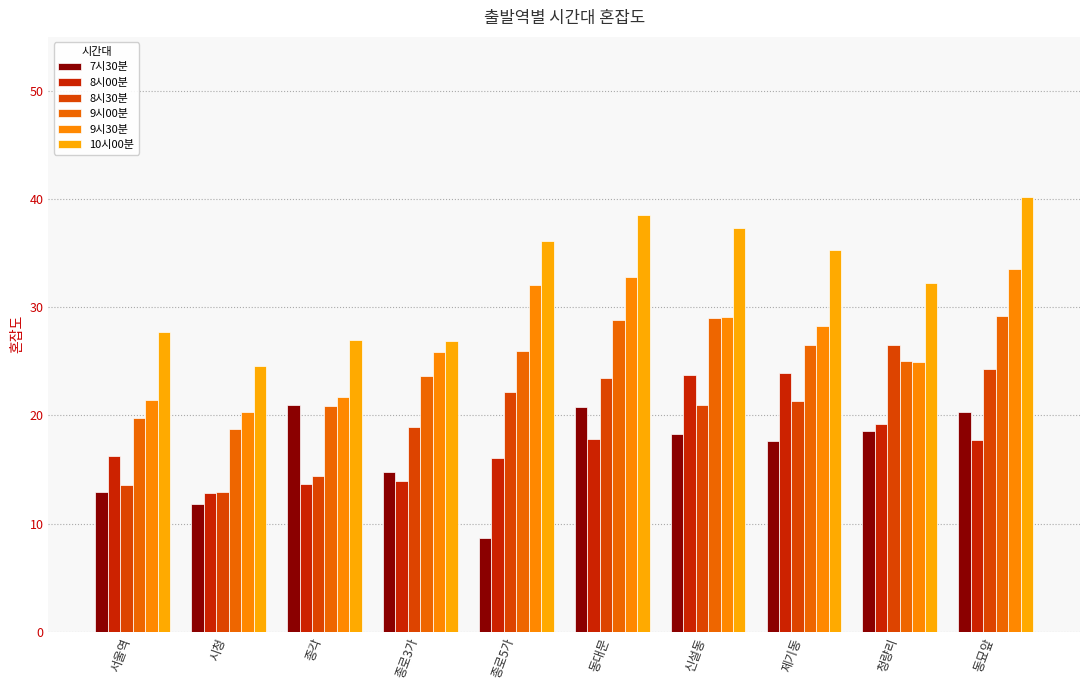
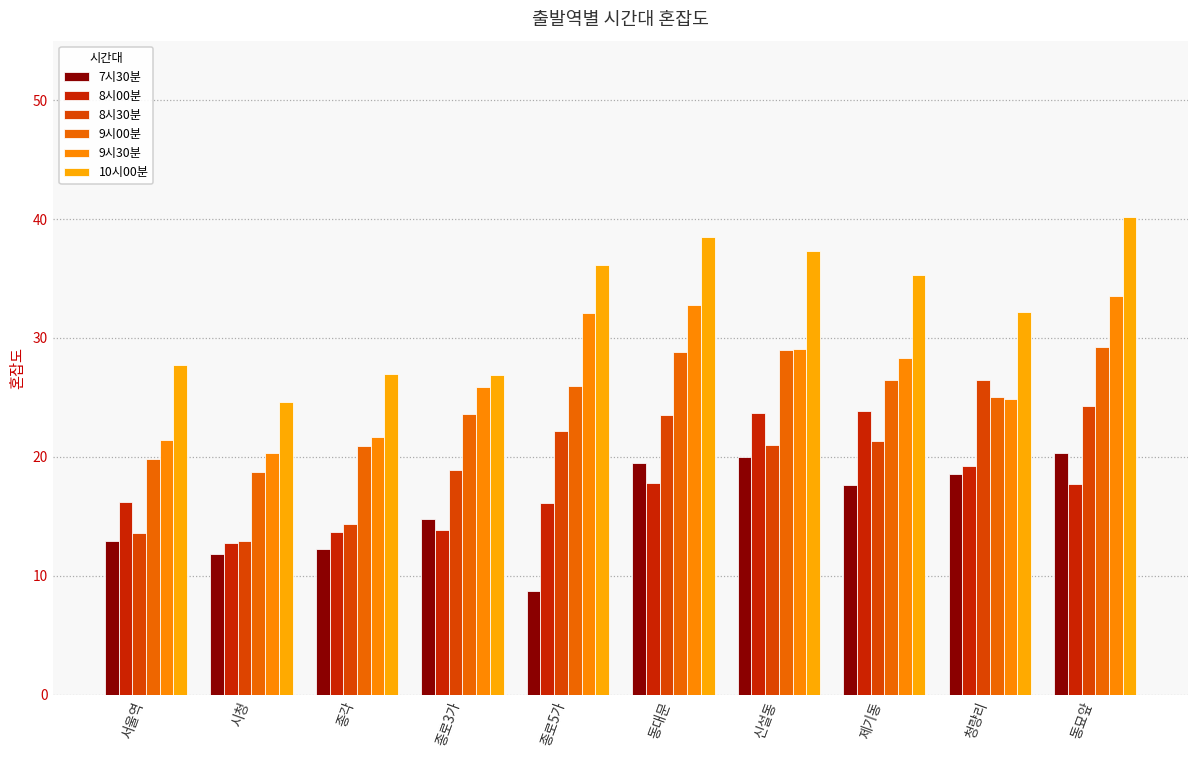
  {
    "7시30분": {
      "서울역": 12.9,
      "시청": 11.8,
-     "종각": 21.0,
+     "종각": 12.3,
      "종로3가": 14.8,
      "종로5가": 8.7,
-     "동대문": 20.8,
-     "신설동": 18.3,
+     "동대문": 19.5,
+     "신설동": 20.0,
      "제기동": 17.6,
      "청량리": 18.6,
      "동묘앞": 20.3
    }
  }
